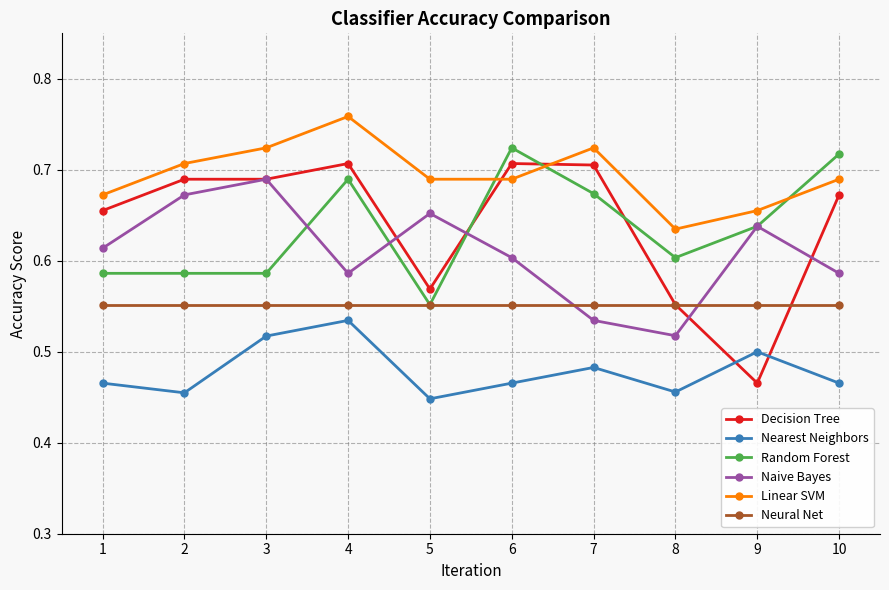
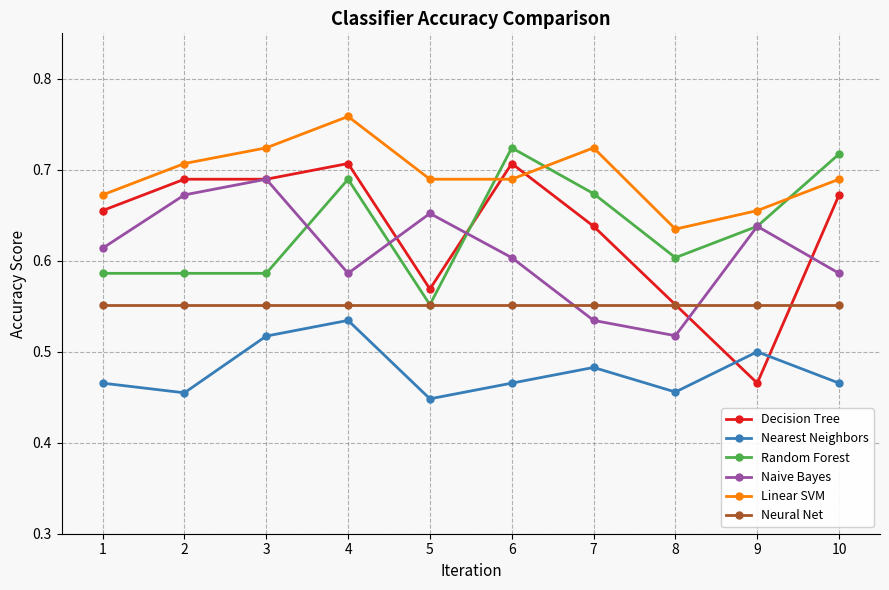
  {
    "Decision Tree": {
      "1": 0.66,
      "2": 0.69,
      "4": 0.71,
      "5": 0.57,
      "6": 0.71,
-     "7": 0.71,
+     "7": 0.64,
      "9": 0.47,
      "10": 0.67
    },
    "Nearest Neighbors": {
      "1": 0.47,
      "2": 0.45,
      "3": 0.52,
      "4": 0.53,
      "5": 0.45,
      "6": 0.47,
      "7": 0.48,
      "8": 0.46,
      "9": 0.50,
      "10": 0.47
    },
    "Random Forest": {
      "1": 0.59,
      "2": 0.59,
      "3": 0.59,
      "4": 0.69,
      "6": 0.72,
      "7": 0.67,
      "8": 0.60,
      "10": 0.72
    },
    "Naive Bayes": {
      "1": 0.61,
      "2": 0.67,
      "4": 0.59,
      "5": 0.65,
      "6": 0.60,
      "7": 0.53,
      "8": 0.52,
      "10": 0.59
    },
    "Linear SVM": {
      "1": 0.67,
      "2": 0.71,
      "3": 0.72,
      "4": 0.76,
      "5": 0.69,
      "6": 0.69,
      "7": 0.72,
      "8": 0.63,
      "9": 0.66,
      "10": 0.69
    },
    "Neural Net": {
      "1": 0.55,
      "2": 0.55,
      "3": 0.55,
      "4": 0.55,
      "6": 0.55,
      "7": 0.55,
      "9": 0.55,
      "10": 0.55
    }
  }
